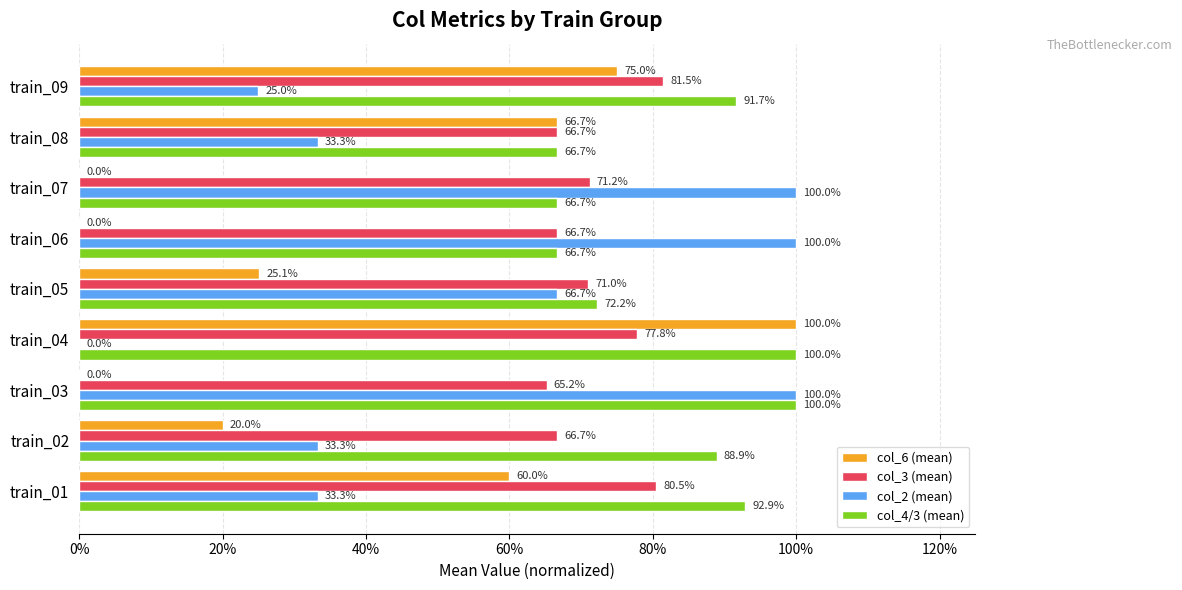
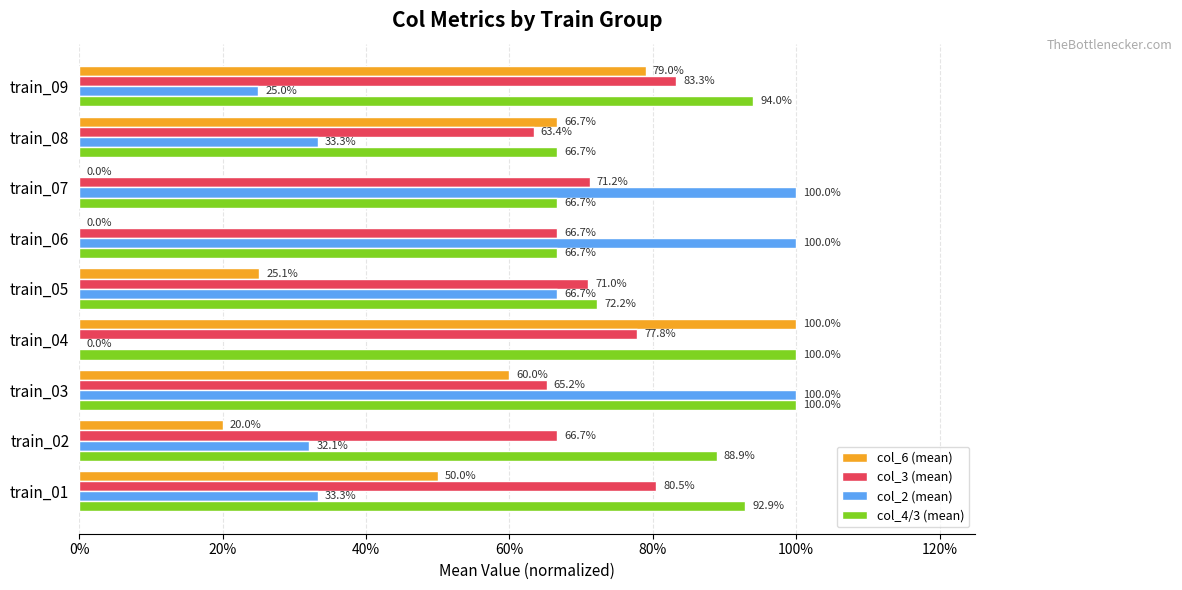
  {
    "col_6 (mean)": {
-     "train_09": "75.0%",
+     "train_09": "79.0%",
      "train_08": "66.7%",
      "train_07": "0.0%",
      "train_06": "0.0%",
      "train_05": "25.1%",
      "train_04": "100.0%",
-     "train_03": "0.0%",
+     "train_03": "60.0%",
      "train_02": "20.0%",
-     "train_01": "60.0%"
+     "train_01": "50.0%"
    },
    "col_3 (mean)": {
-     "train_09": "81.5%",
-     "train_08": "66.7%",
+     "train_09": "83.3%",
+     "train_08": "63.4%",
      "train_07": "71.2%",
      "train_06": "66.7%",
      "train_05": "71.0%",
      "train_04": "77.8%",
      "train_03": "65.2%",
      "train_02": "66.7%",
      "train_01": "80.5%"
    },
    "col_2 (mean)": {
      "train_09": "25.0%",
      "train_08": "33.3%",
      "train_07": "100.0%",
      "train_06": "100.0%",
      "train_05": "66.7%",
      "train_04": "0.0%",
      "train_03": "100.0%",
-     "train_02": "33.3%",
+     "train_02": "32.1%",
      "train_01": "33.3%"
    },
    "col_4/3 (mean)": {
-     "train_09": "91.7%",
+     "train_09": "94.0%",
      "train_08": "66.7%",
      "train_07": "66.7%",
      "train_06": "66.7%",
      "train_05": "72.2%",
      "train_04": "100.0%",
      "train_03": "100.0%",
      "train_02": "88.9%",
      "train_01": "92.9%"
    }
  }
